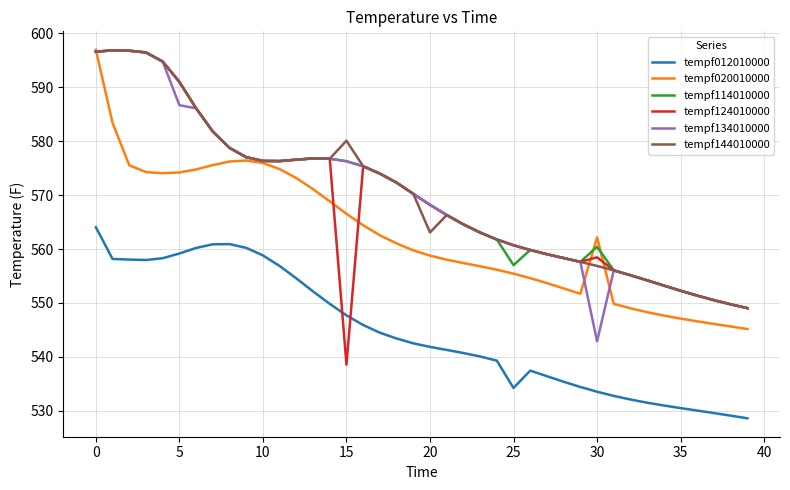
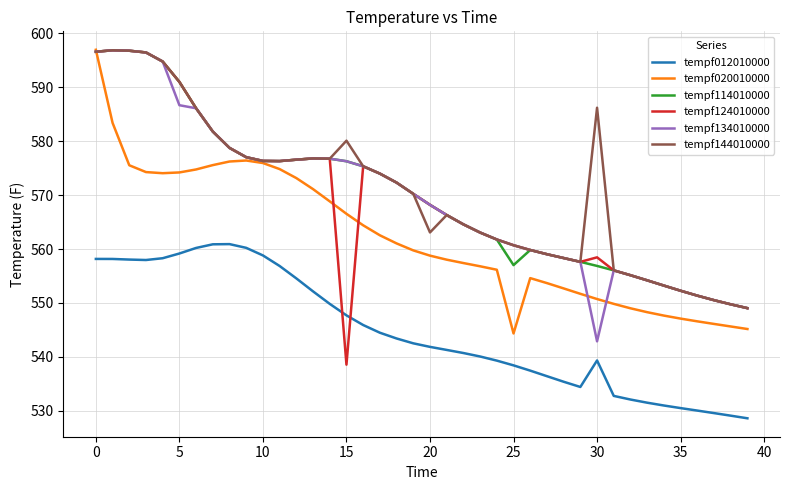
  {
    "tempf012010000": {
-     "0": 564,
+     "0": 558,
      "5": 559,
      "10": 559,
      "15": 548,
      "20": 542,
-     "25": 534,
-     "30": 534,
+     "25": 538,
+     "30": 539,
      "35": 531
    },
    "tempf020010000": {
      "5": 574,
      "15": 567,
      "20": 559,
-     "25": 555,
-     "30": 562,
+     "25": 544,
+     "30": 551,
      "35": 547
    },
    "tempf114010000": {
      "25": 557,
-     "30": 560
+     "30": 557
    },
    "tempf124010000": {
      "15": 539,
      "30": 558
    },
    "tempf134010000": {
      "5": 587,
      "30": 543
    },
    "tempf144010000": {
      "15": 580,
      "20": 563,
-     "30": 557
+     "30": 586
    }
  }
